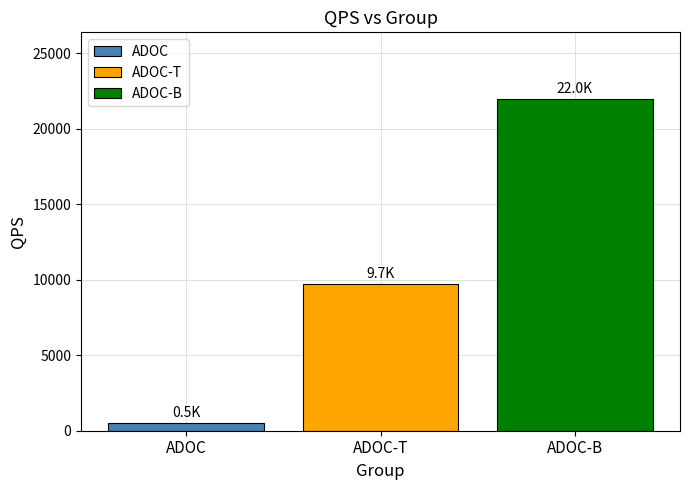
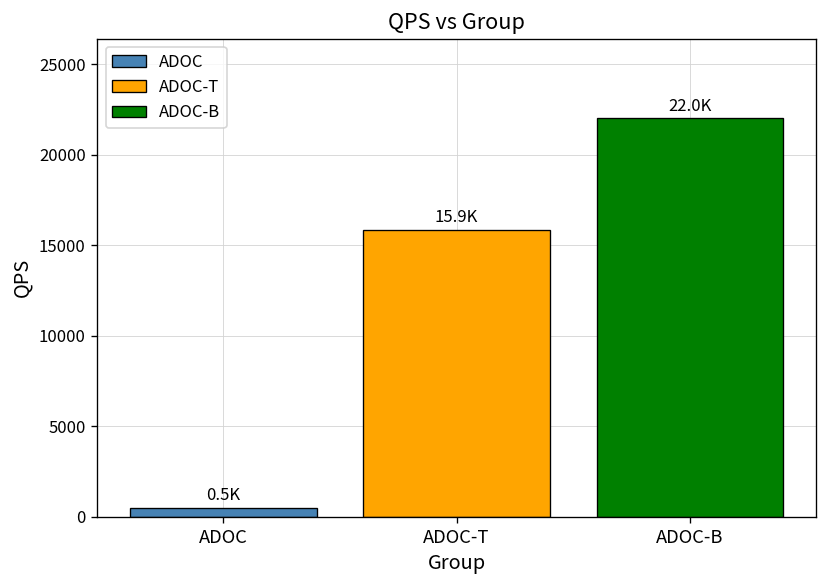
  {
    "ADOC": "0.5K",
-   "ADOC-T": "9.7K",
+   "ADOC-T": "15.9K",
    "ADOC-B": "22.0K"
  }
